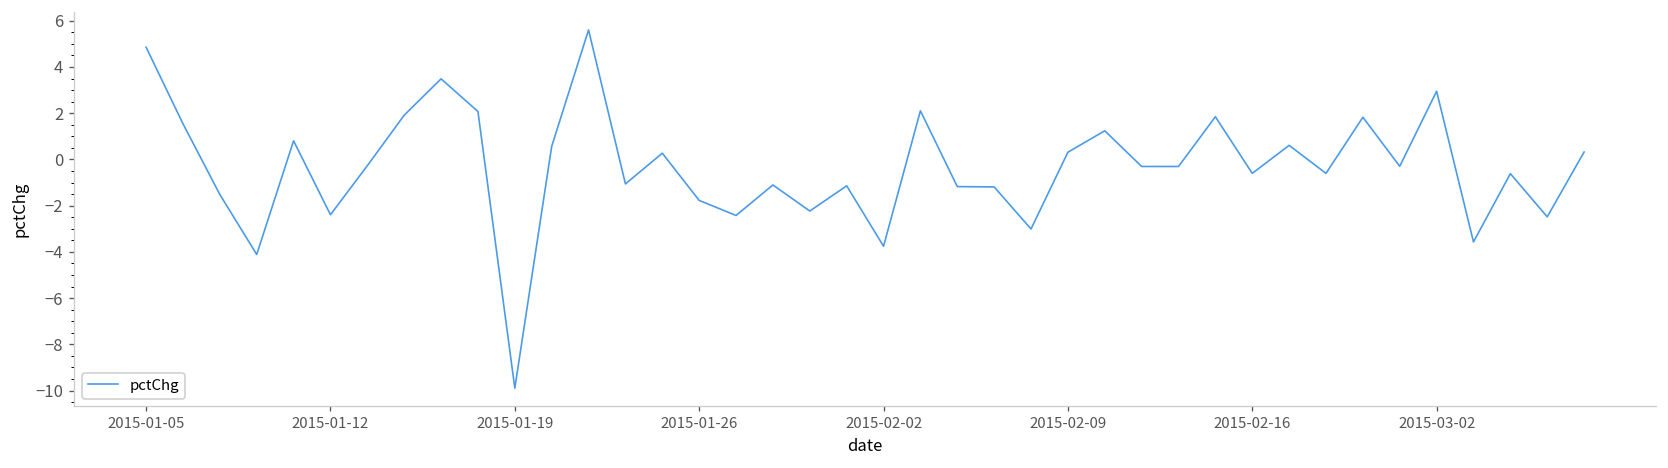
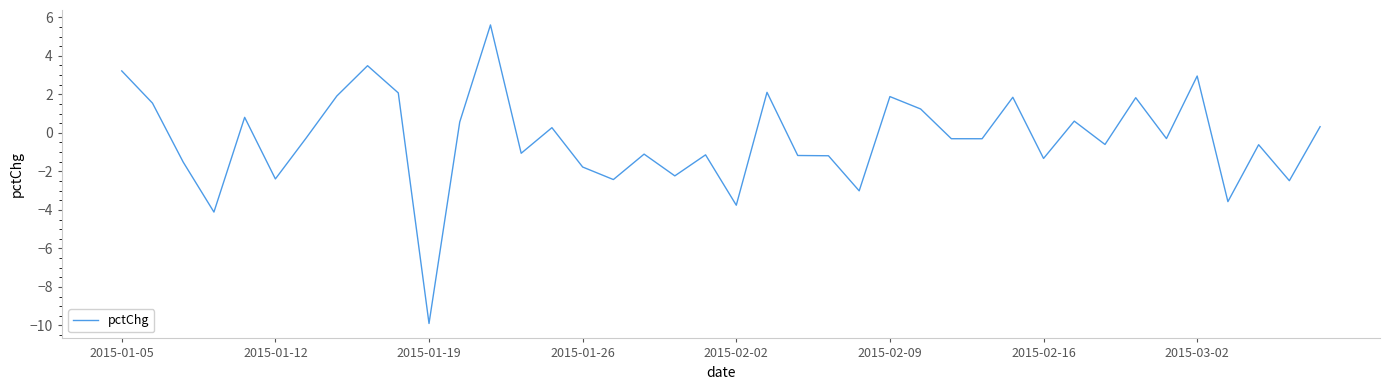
  {
-   "2015-01-05": 4.9,
+   "2015-01-05": 3.2,
    "2015-01-12": -2.4,
    "2015-01-19": -9.9,
    "2015-01-26": -1.8,
    "2015-02-02": -3.8,
-   "2015-02-09": 0.3,
-   "2015-02-16": -0.6,
+   "2015-02-09": 1.9,
+   "2015-02-16": -1.3,
    "2015-03-02": 2.9
  }
